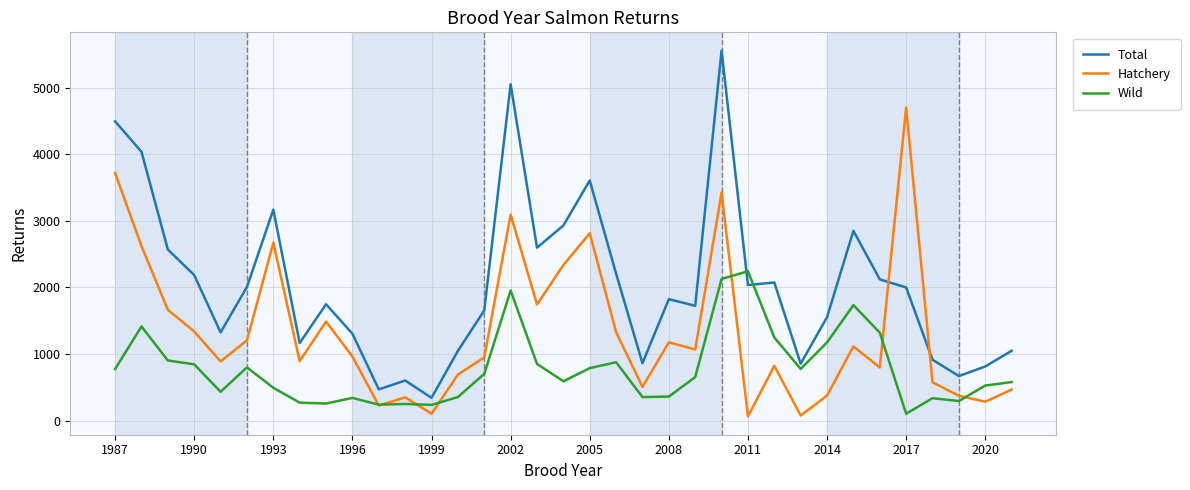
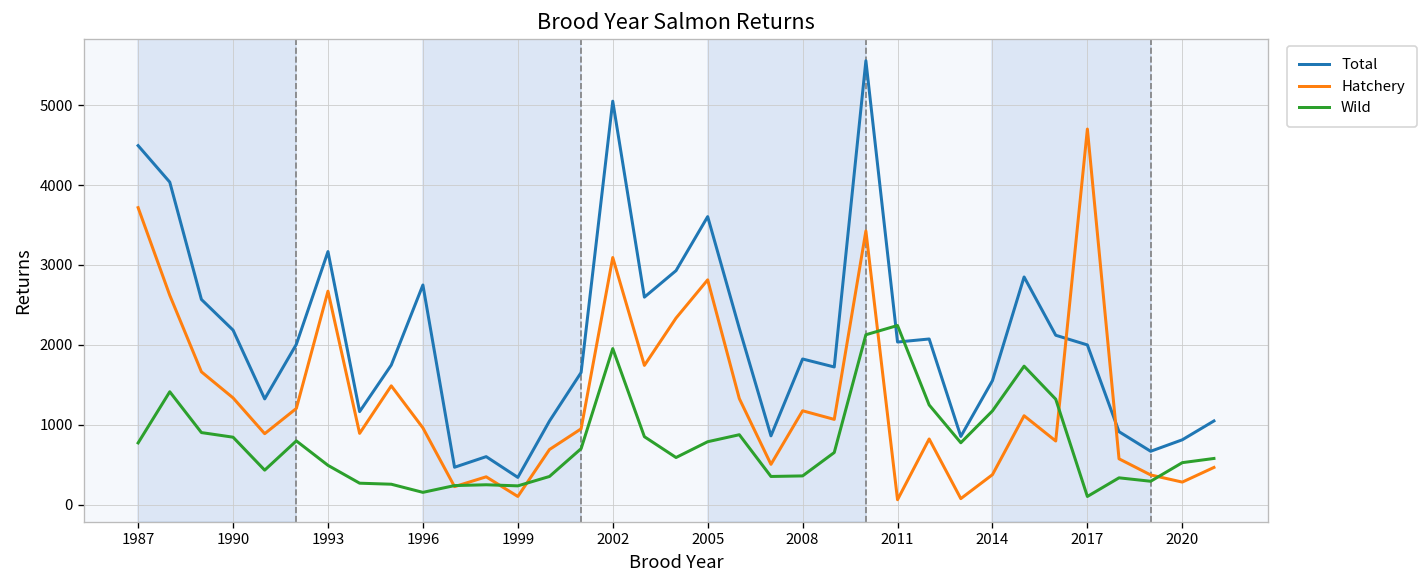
  {
    "Total": {
      "1987": 4500,
      "1990": 2200,
      "1993": 3200,
-     "1996": 1300,
+     "1996": 2700,
      "1999": 300,
      "2002": 5000,
      "2005": 3600,
      "2008": 1800,
      "2011": 2000,
      "2014": 1600,
      "2017": 2000,
      "2020": 800
    },
    "Hatchery": {
      "1987": 3700,
      "1990": 1300,
      "1993": 2700,
      "1996": 1000,
      "1999": 100,
      "2002": 3100,
      "2005": 2800,
      "2008": 1200,
      "2011": 100,
      "2014": 400,
      "2017": 4700,
      "2020": 300
    },
    "Wild": {
      "1987": 800,
      "1990": 800,
      "1993": 500,
-     "1996": 300,
+     "1996": 200,
      "1999": 200,
      "2002": 2000,
      "2005": 800,
      "2008": 400,
      "2011": 2200,
      "2014": 1200,
      "2017": 100,
      "2020": 500
    }
  }
